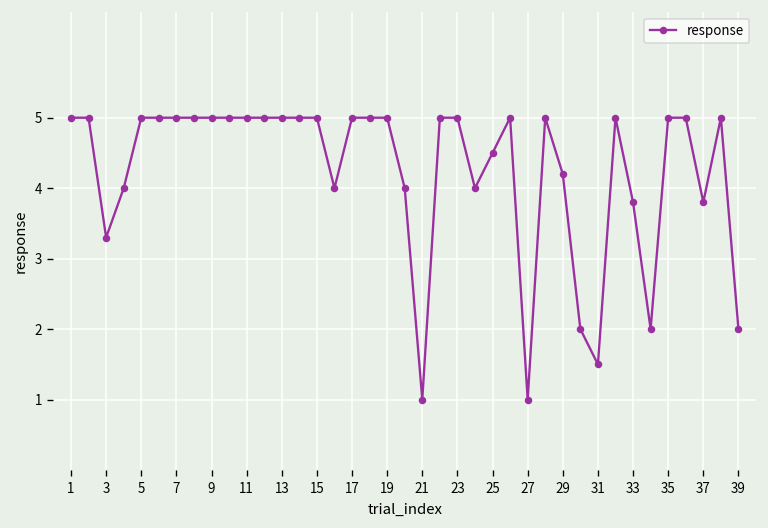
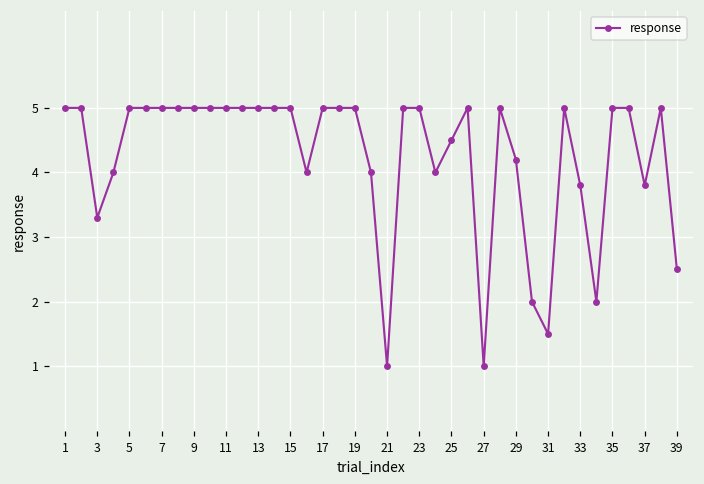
  {
    "1": 5.0,
    "3": 3.3,
    "5": 5.0,
    "7": 5.0,
    "9": 5.0,
    "11": 5.0,
    "13": 5.0,
    "15": 5.0,
    "17": 5.0,
    "19": 5.0,
    "21": 1.0,
    "23": 5.0,
    "25": 4.5,
    "27": 1.0,
    "29": 4.2,
    "31": 1.5,
    "33": 3.8,
    "35": 5.0,
    "37": 3.8,
-   "39": 2.0
+   "39": 2.5
  }
